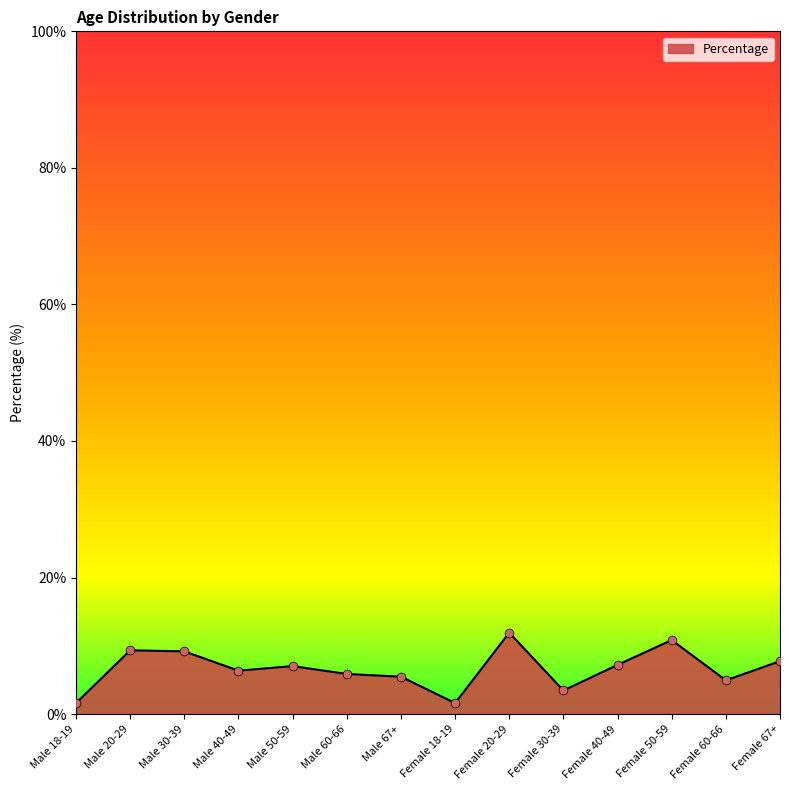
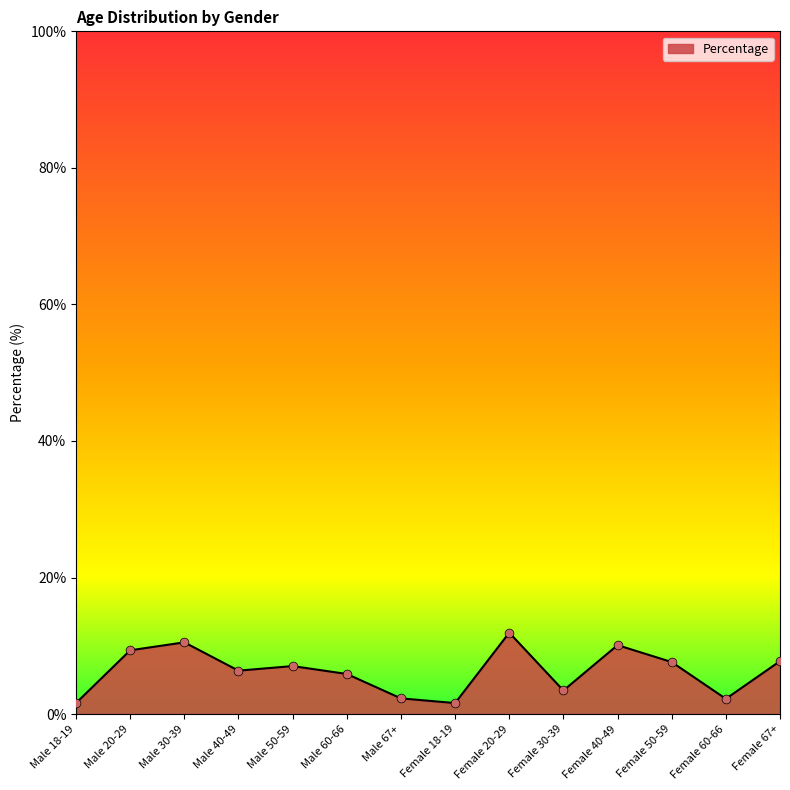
  {
    "Male 18-19": "2%",
    "Male 20-29": "9%",
-   "Male 30-39": "9%",
+   "Male 30-39": "11%",
    "Male 40-49": "6%",
    "Male 50-59": "7%",
    "Male 60-66": "6%",
-   "Male 67+": "5%",
+   "Male 67+": "2%",
    "Female 18-19": "2%",
    "Female 20-29": "12%",
    "Female 30-39": "3%",
-   "Female 40-49": "7%",
-   "Female 50-59": "11%",
-   "Female 60-66": "5%",
+   "Female 40-49": "10%",
+   "Female 50-59": "8%",
+   "Female 60-66": "2%",
    "Female 67+": "8%"
  }
